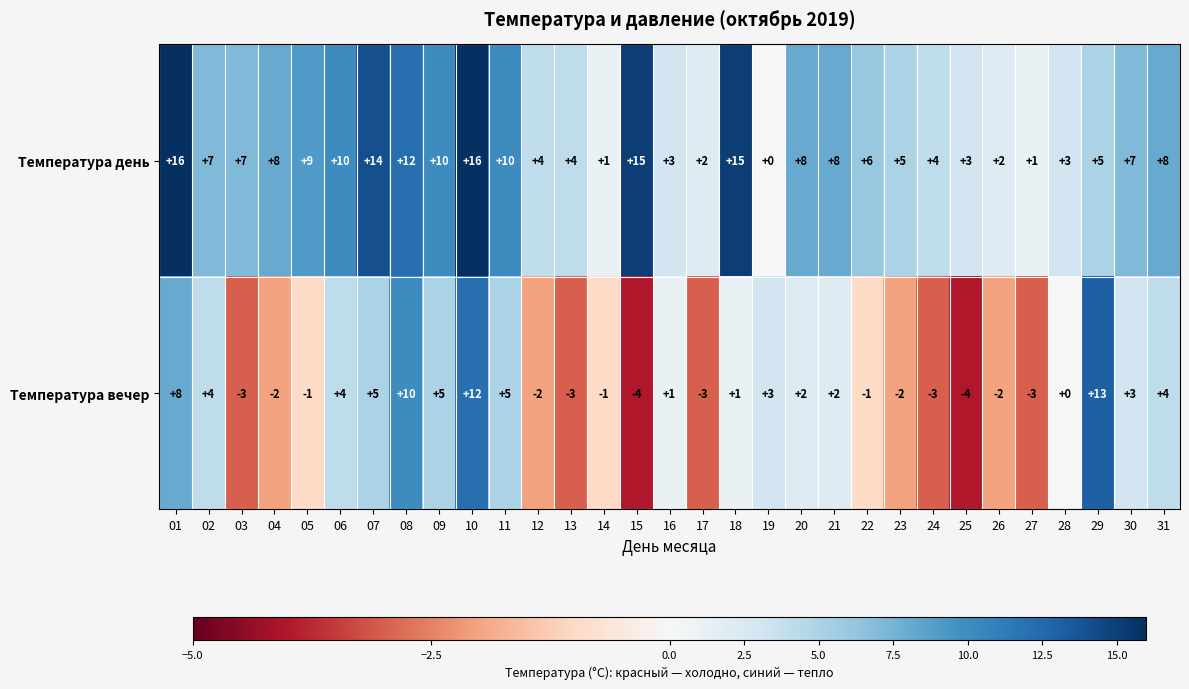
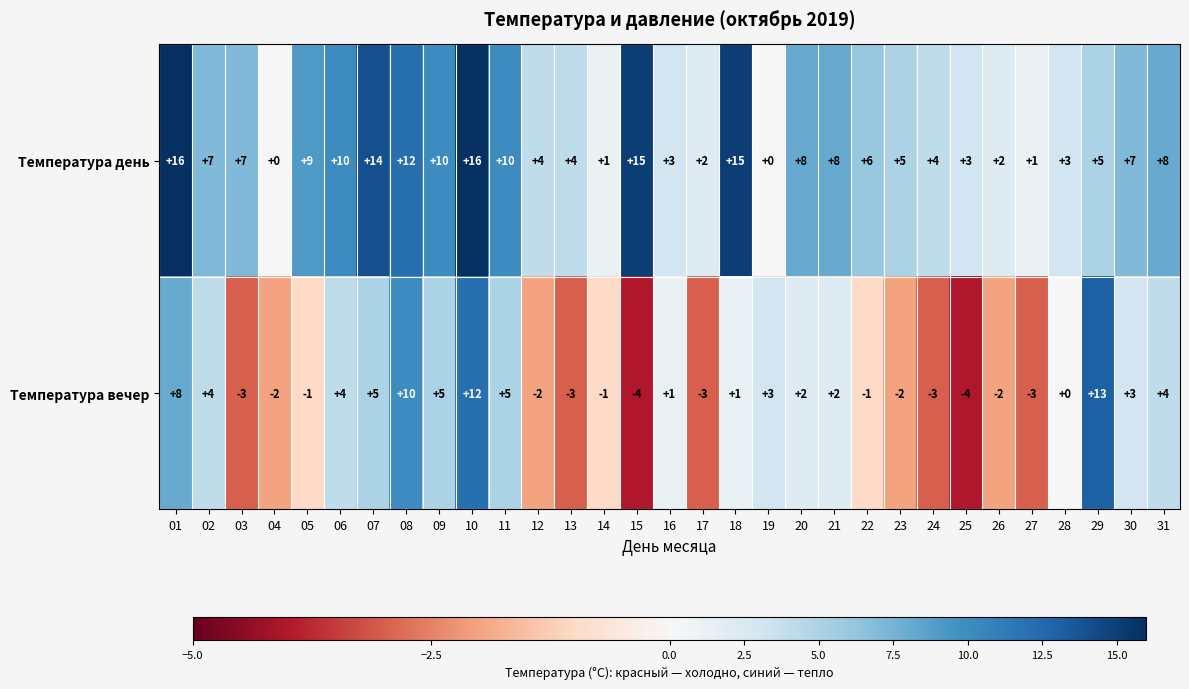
  {
    "Температура день": {
      "01": "+16",
      "02": "+7",
      "03": "+7",
-     "04": "+8",
+     "04": "+0",
      "05": "+9",
      "06": "+10",
      "07": "+14",
      "08": "+12",
      "09": "+10",
      "10": "+16",
      "11": "+10",
      "12": "+4",
      "13": "+4",
      "14": "+1",
      "15": "+15",
      "16": "+3",
      "17": "+2",
      "18": "+15",
      "19": "+0",
      "20": "+8",
      "21": "+8",
      "22": "+6",
      "23": "+5",
      "24": "+4",
      "25": "+3",
      "26": "+2",
      "27": "+1",
      "28": "+3",
      "29": "+5",
      "30": "+7",
      "31": "+8"
    },
    "Температура вечер": {
      "01": "+8",
      "02": "+4",
      "03": "-3",
      "04": "-2",
      "05": "-1",
      "06": "+4",
      "07": "+5",
      "08": "+10",
      "09": "+5",
      "10": "+12",
      "11": "+5",
      "12": "-2",
      "13": "-3",
      "14": "-1",
      "15": "-4",
      "16": "+1",
      "17": "-3",
      "18": "+1",
      "19": "+3",
      "20": "+2",
      "21": "+2",
      "22": "-1",
      "23": "-2",
      "24": "-3",
      "25": "-4",
      "26": "-2",
      "27": "-3",
      "28": "+0",
      "29": "+13",
      "30": "+3",
      "31": "+4"
    }
  }
